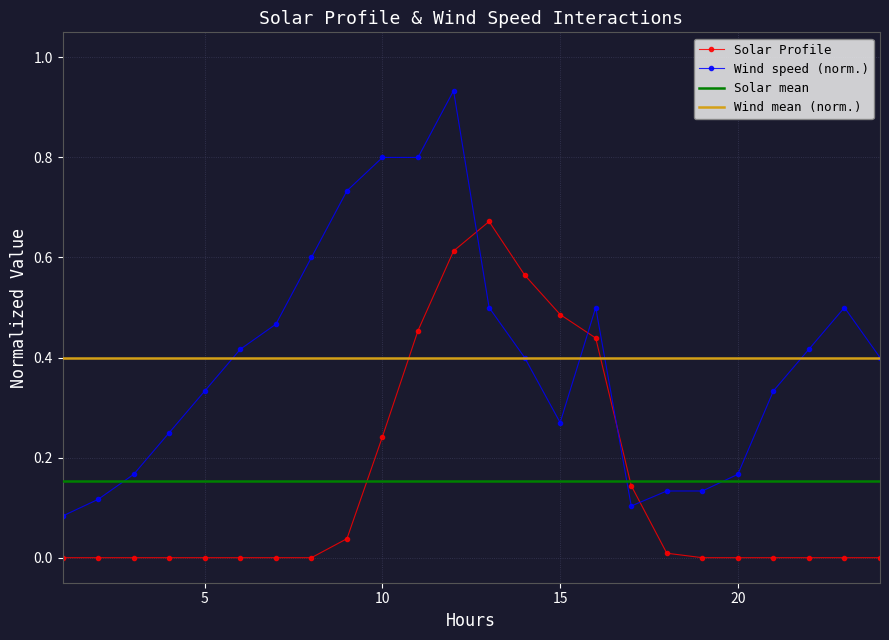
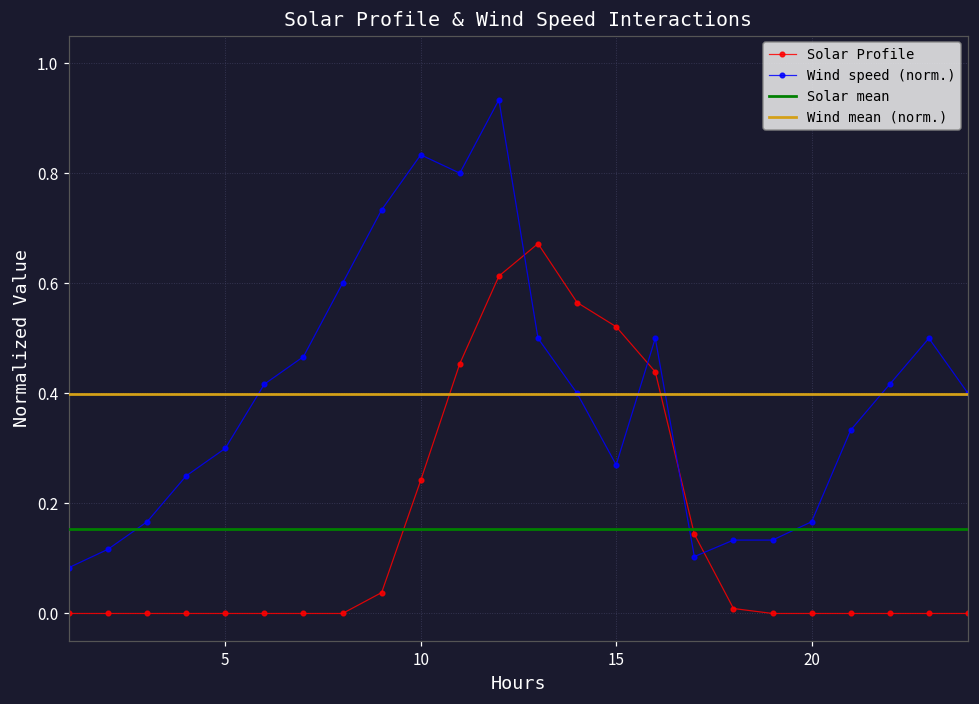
  {
    "Solar Profile": {
      "5": 0.00,
      "10": 0.24,
-     "15": 0.49,
+     "15": 0.52,
      "20": 0.00
    },
    "Wind speed (norm.)": {
-     "5": 0.33,
-     "10": 0.80,
+     "5": 0.30,
+     "10": 0.83,
      "15": 0.27,
      "20": 0.17
    }
  }
